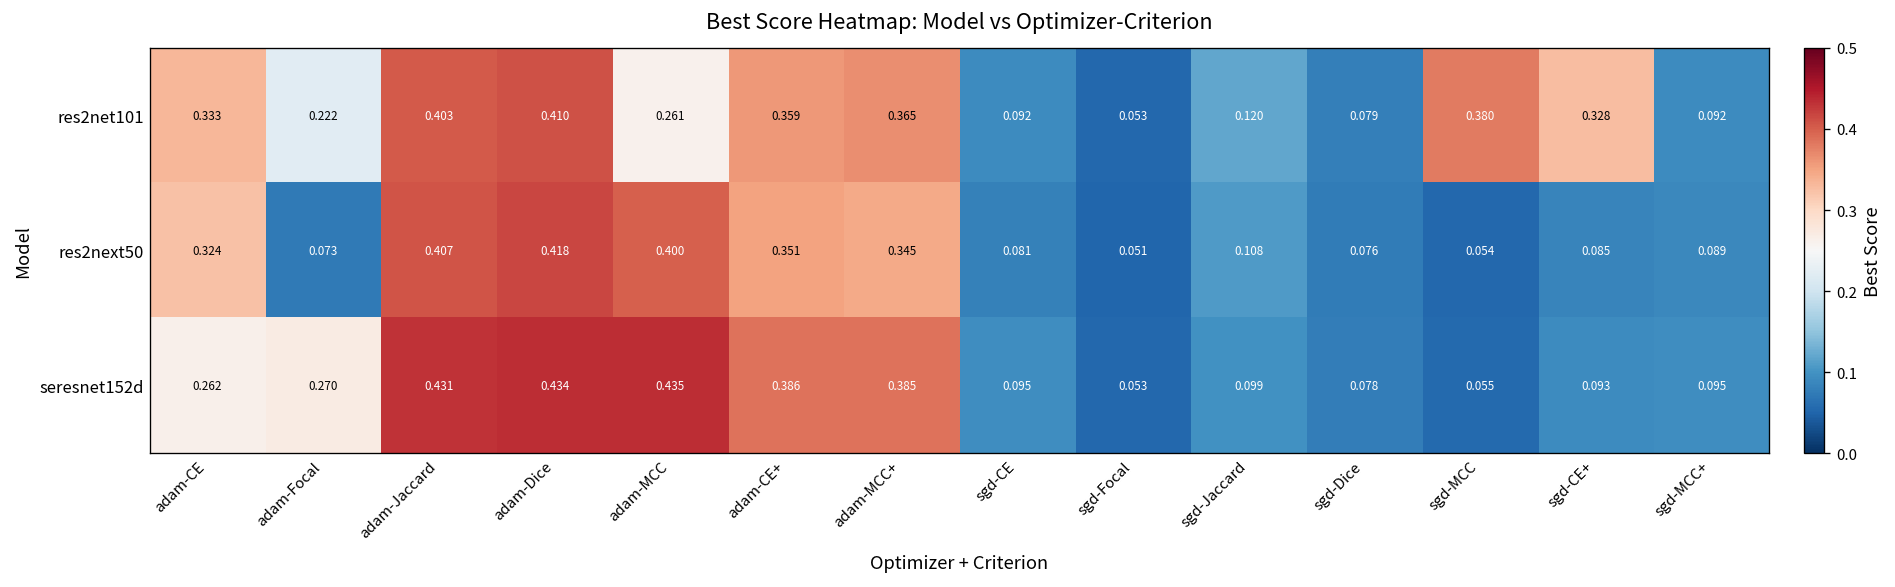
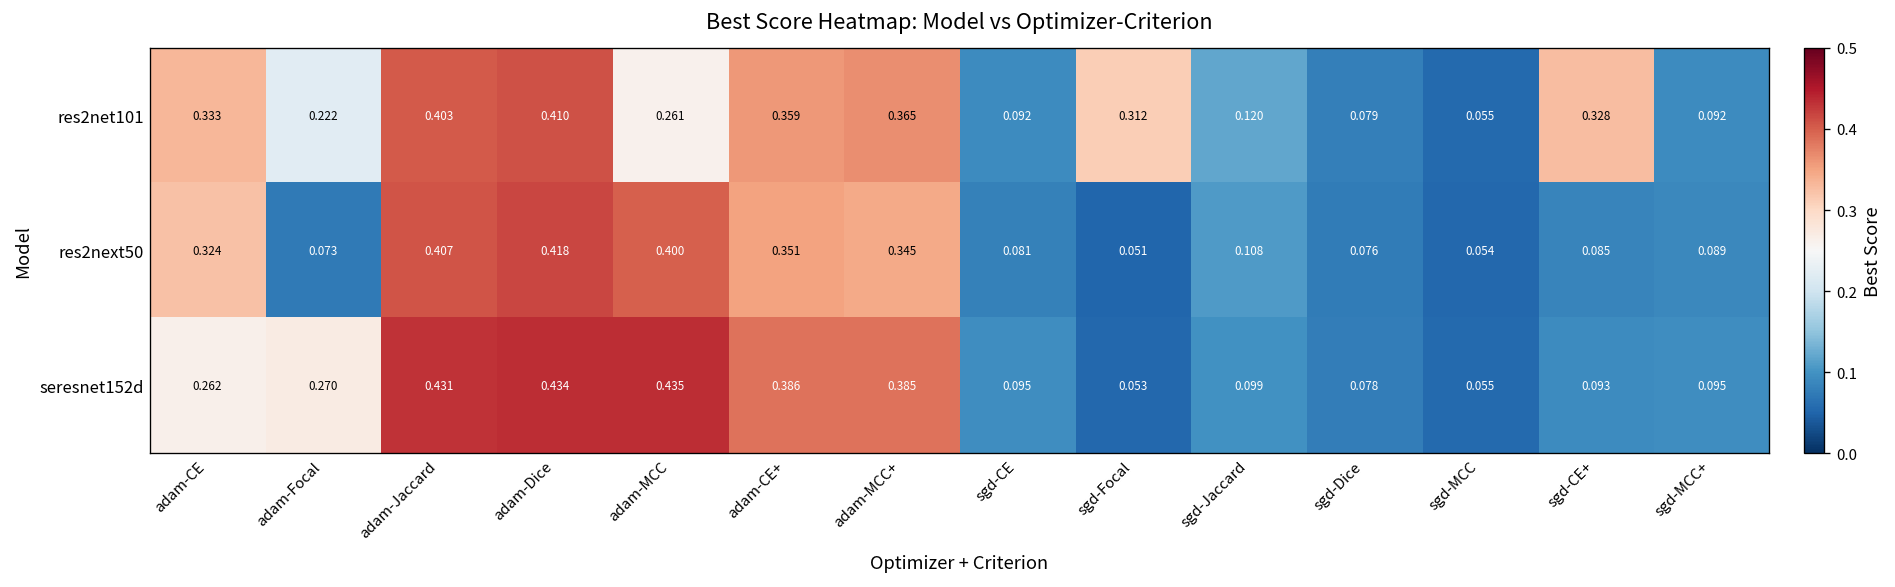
  {
    "res2net101": {
      "adam-CE": 0.333,
      "adam-Focal": 0.222,
      "adam-Jaccard": 0.403,
      "adam-Dice": 0.410,
      "adam-MCC": 0.261,
      "adam-CE+": 0.359,
      "adam-MCC+": 0.365,
      "sgd-CE": 0.092,
-     "sgd-Focal": 0.053,
+     "sgd-Focal": 0.312,
      "sgd-Jaccard": 0.120,
      "sgd-Dice": 0.079,
-     "sgd-MCC": 0.380,
+     "sgd-MCC": 0.055,
      "sgd-CE+": 0.328,
      "sgd-MCC+": 0.092
    },
    "res2next50": {
      "adam-CE": 0.324,
      "adam-Focal": 0.073,
      "adam-Jaccard": 0.407,
      "adam-Dice": 0.418,
      "adam-MCC": 0.400,
      "adam-CE+": 0.351,
      "adam-MCC+": 0.345,
      "sgd-CE": 0.081,
      "sgd-Focal": 0.051,
      "sgd-Jaccard": 0.108,
      "sgd-Dice": 0.076,
      "sgd-MCC": 0.054,
      "sgd-CE+": 0.085,
      "sgd-MCC+": 0.089
    },
    "seresnet152d": {
      "adam-CE": 0.262,
      "adam-Focal": 0.270,
      "adam-Jaccard": 0.431,
      "adam-Dice": 0.434,
      "adam-MCC": 0.435,
      "adam-CE+": 0.386,
      "adam-MCC+": 0.385,
      "sgd-CE": 0.095,
      "sgd-Focal": 0.053,
      "sgd-Jaccard": 0.099,
      "sgd-Dice": 0.078,
      "sgd-MCC": 0.055,
      "sgd-CE+": 0.093,
      "sgd-MCC+": 0.095
    }
  }
